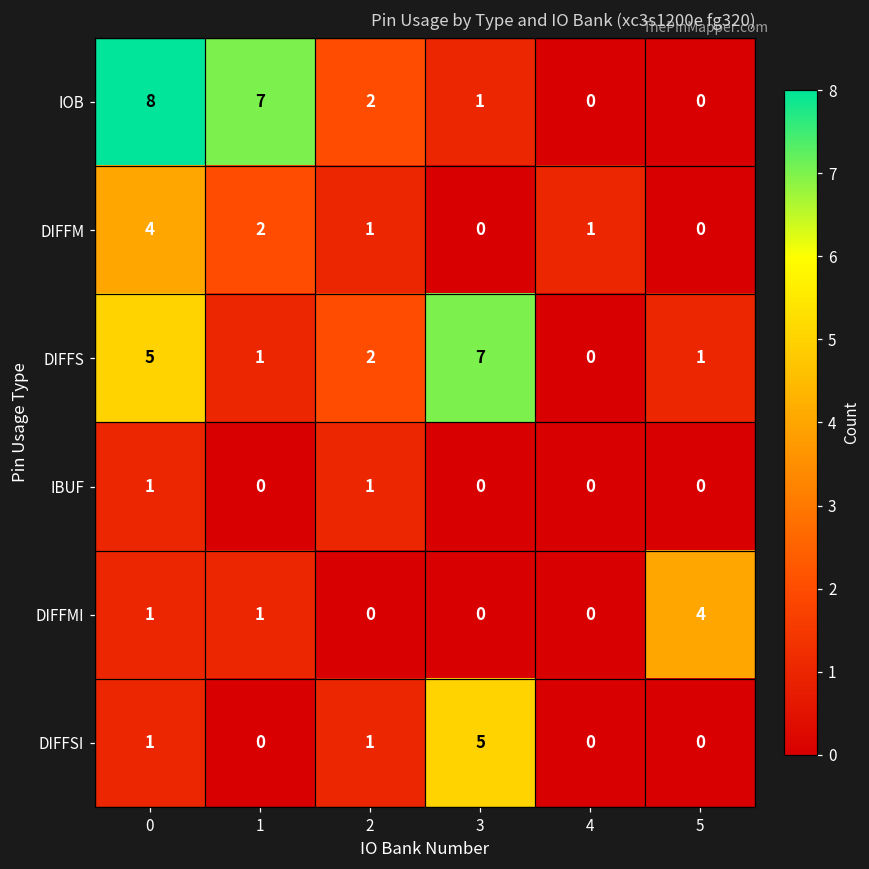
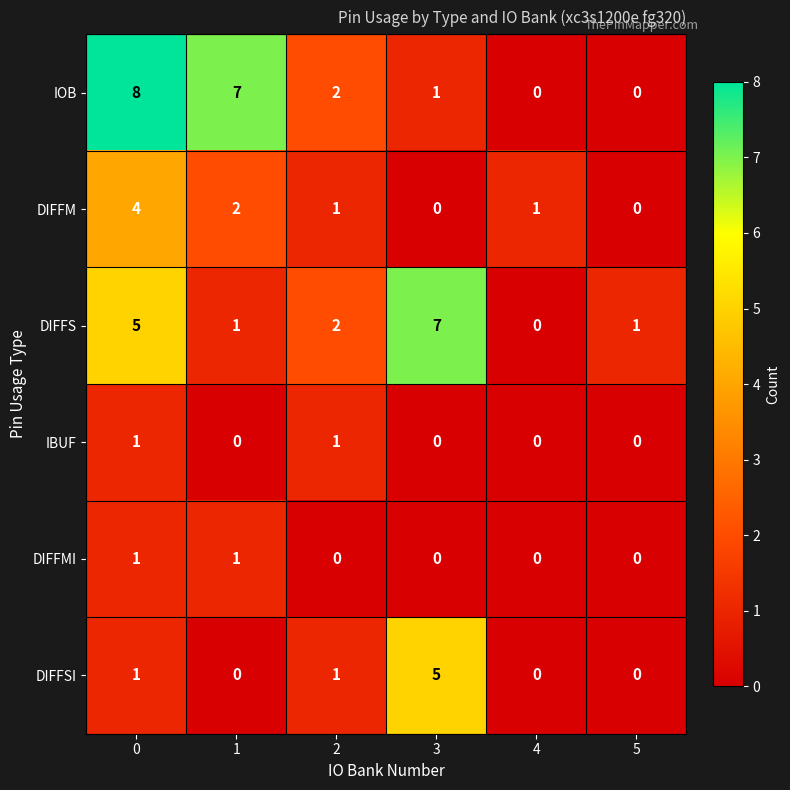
  {
    "IOB": {
      "0": 8,
      "1": 7,
      "2": 2,
      "3": 1,
      "4": 0,
      "5": 0
    },
    "DIFFM": {
      "0": 4,
      "1": 2,
      "2": 1,
      "3": 0,
      "4": 1,
      "5": 0
    },
    "DIFFS": {
      "0": 5,
      "1": 1,
      "2": 2,
      "3": 7,
      "4": 0,
      "5": 1
    },
    "IBUF": {
      "0": 1,
      "1": 0,
      "2": 1,
      "3": 0,
      "4": 0,
      "5": 0
    },
    "DIFFMI": {
      "0": 1,
      "1": 1,
      "2": 0,
      "3": 0,
      "4": 0,
-     "5": 4
+     "5": 0
    },
    "DIFFSI": {
      "0": 1,
      "1": 0,
      "2": 1,
      "3": 5,
      "4": 0,
      "5": 0
    }
  }
